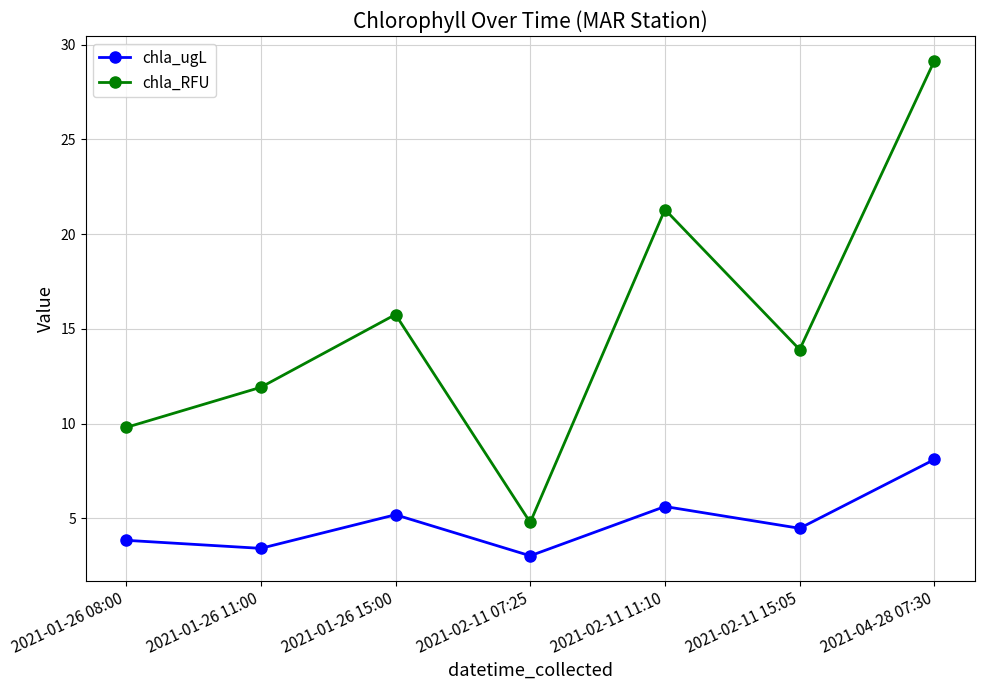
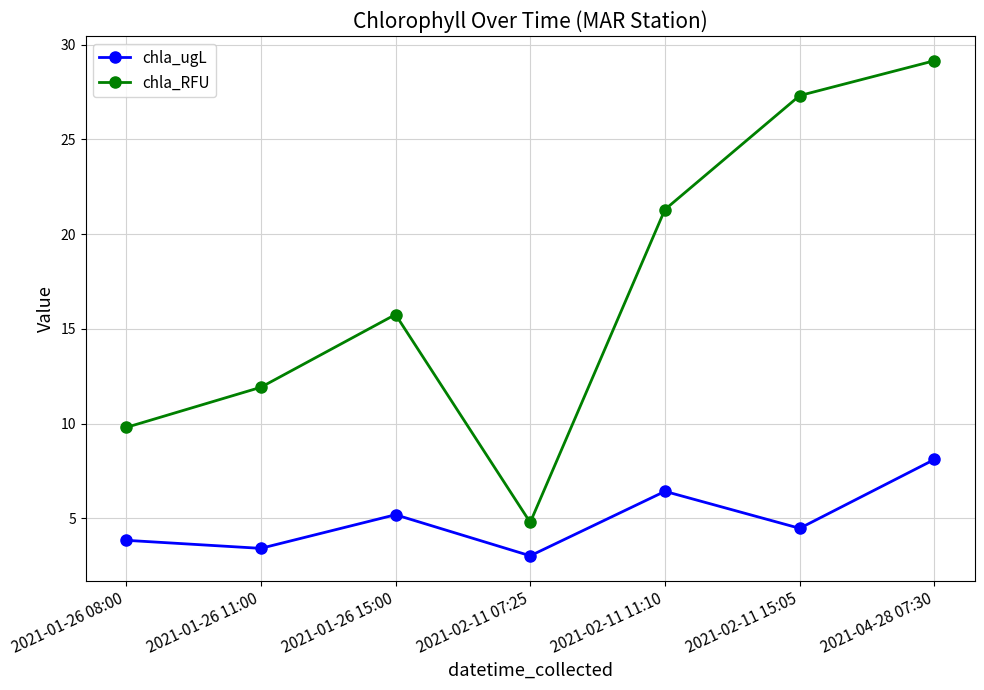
  {
    "chla_ugL": {
      "2021-01-26 08:00": 3.8,
      "2021-01-26 11:00": 3.4,
      "2021-01-26 15:00": 5.2,
      "2021-02-11 07:25": 3.0,
-     "2021-02-11 11:10": 5.6,
+     "2021-02-11 11:10": 6.4,
      "2021-02-11 15:05": 4.5,
      "2021-04-28 07:30": 8.1
    },
    "chla_RFU": {
      "2021-01-26 08:00": 9.8,
      "2021-01-26 11:00": 11.9,
      "2021-01-26 15:00": 15.8,
      "2021-02-11 07:25": 4.8,
      "2021-02-11 11:10": 21.3,
-     "2021-02-11 15:05": 13.9,
+     "2021-02-11 15:05": 27.3,
      "2021-04-28 07:30": 29.2
    }
  }
